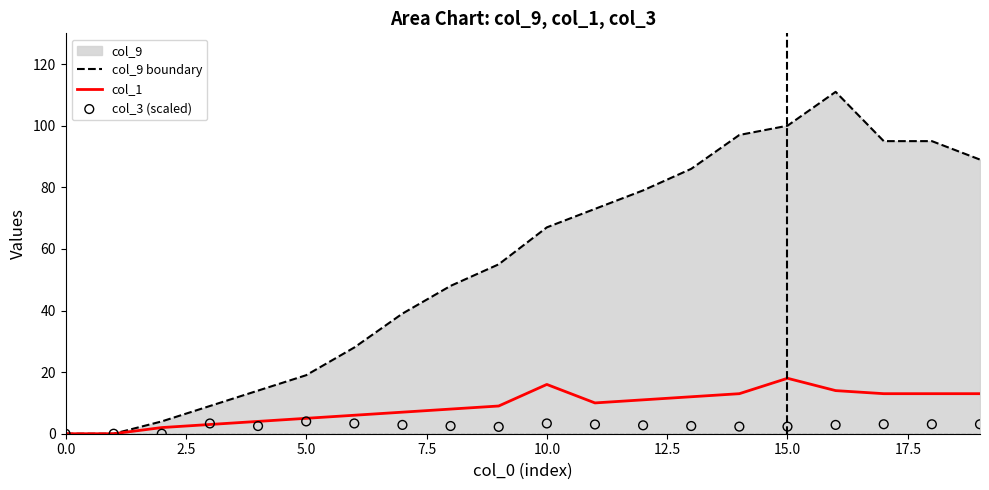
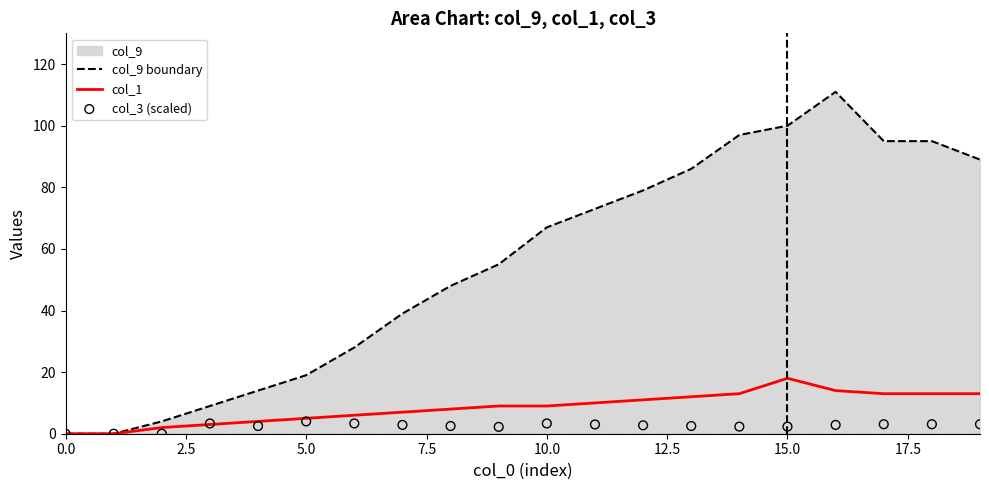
  {
    "col_9": {
      "5.0": 19,
      "10.0": 67,
      "15.0": 100
    },
    "col_1": {
      "5.0": 5,
-     "10.0": 16,
+     "10.0": 9,
      "15.0": 18
    }
  }
